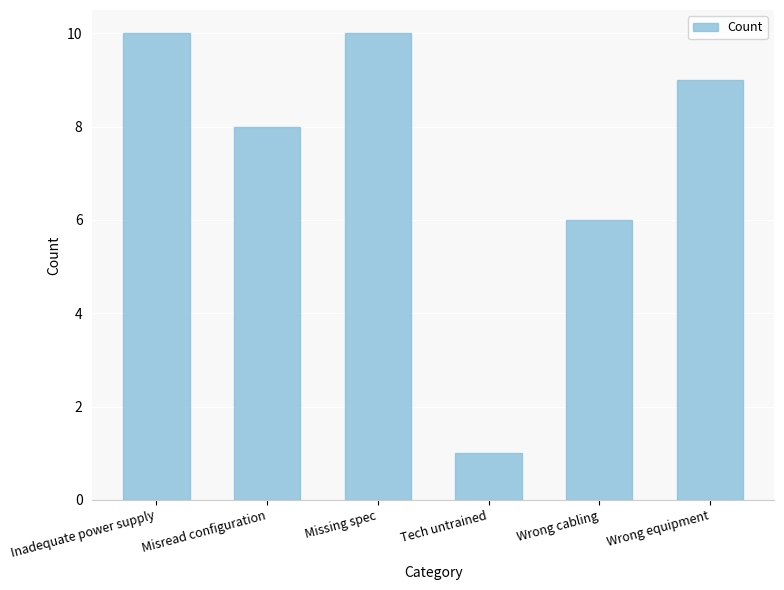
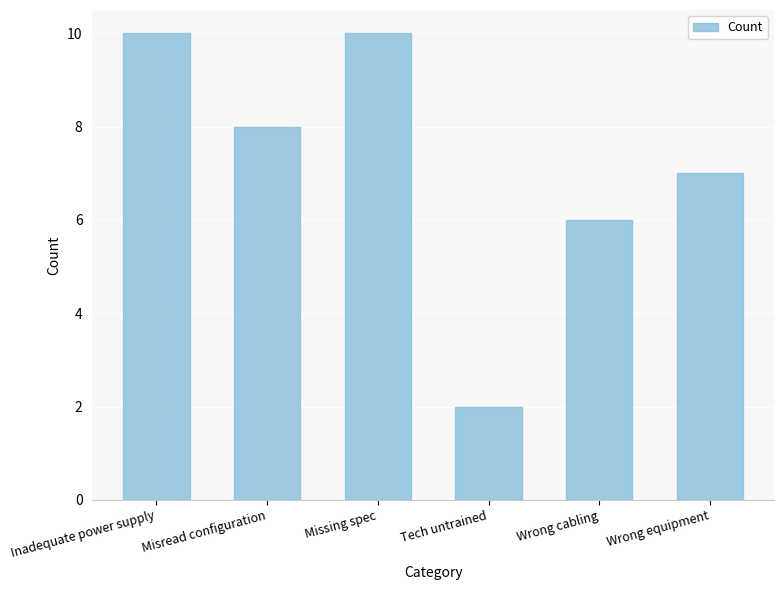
  {
    "Inadequate power supply": 10,
    "Misread configuration": 8,
    "Missing spec": 10,
-   "Tech untrained": 1,
+   "Tech untrained": 2,
    "Wrong cabling": 6,
-   "Wrong equipment": 9
+   "Wrong equipment": 7
  }
